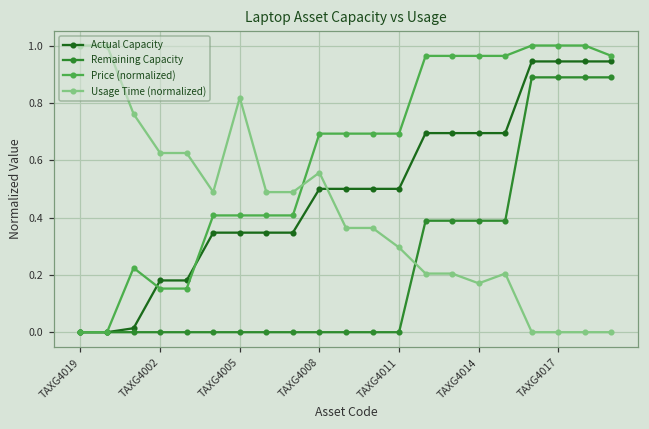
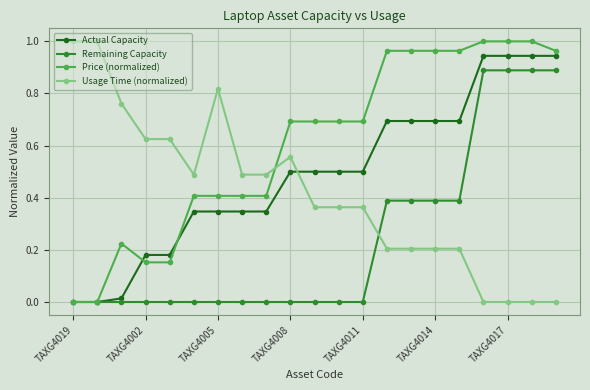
  {
    "Usage Time (normalized)": {
      "TAXG4002": 0.63,
      "TAXG4005": 0.82,
      "TAXG4008": 0.56,
-     "TAXG4011": 0.30,
-     "TAXG4014": 0.17,
+     "TAXG4011": 0.36,
+     "TAXG4014": 0.20,
      "TAXG4017": 0.00
    }
  }
